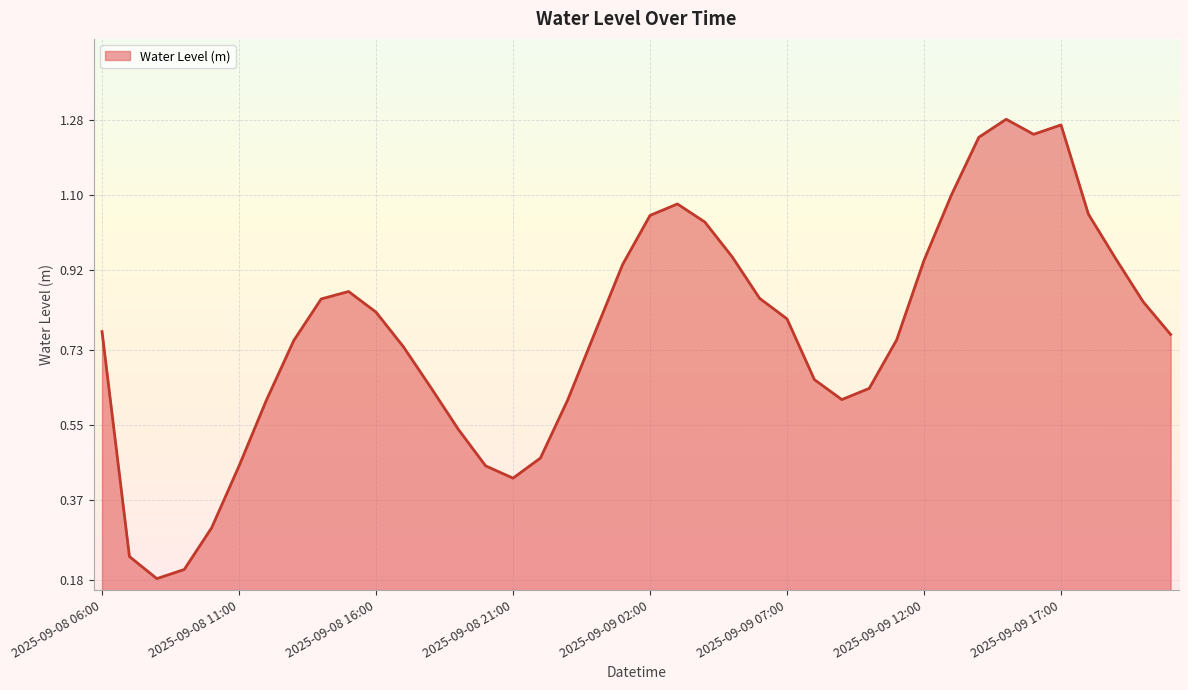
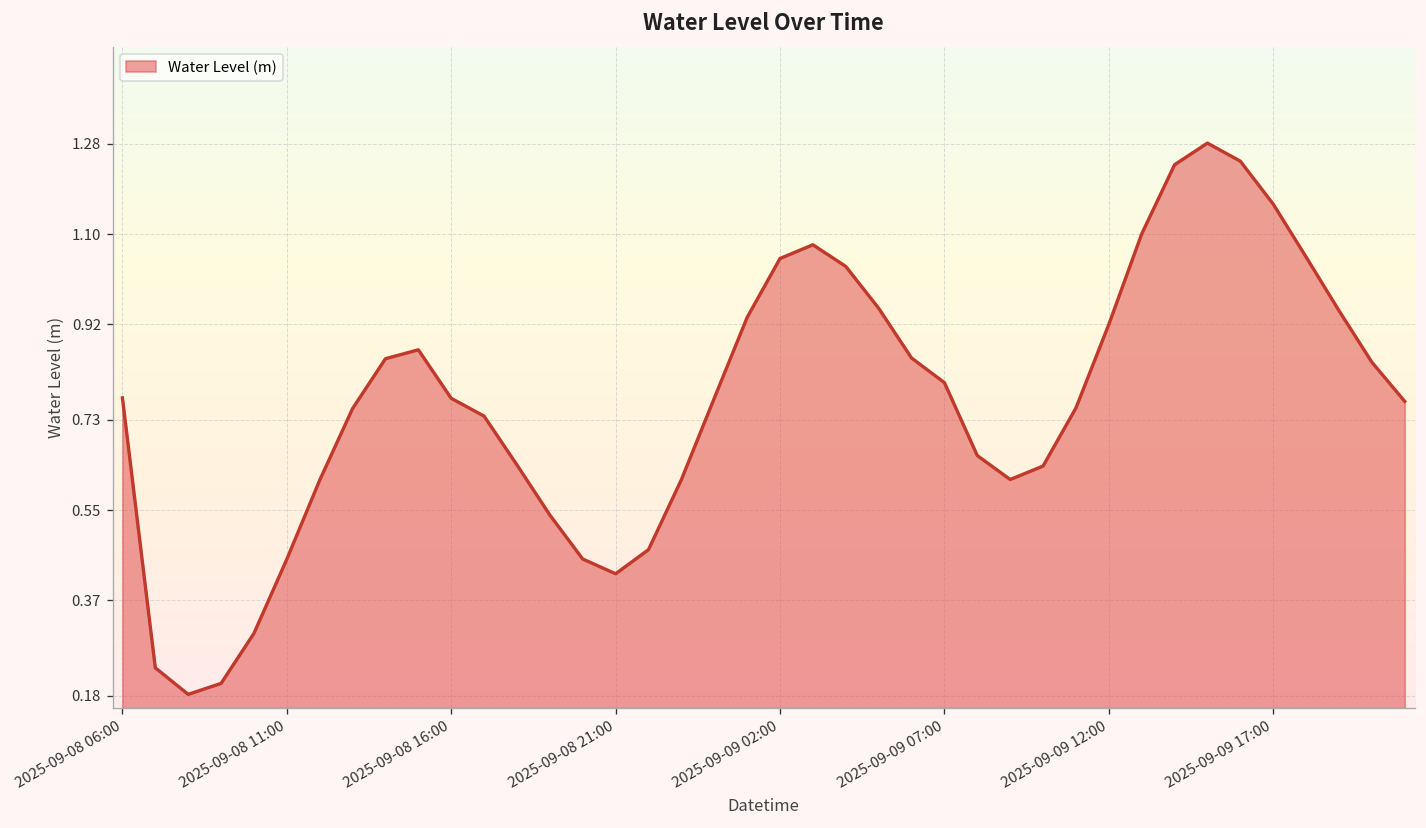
  {
    "2025-09-08 06:00": 0.77,
    "2025-09-08 11:00": 0.45,
-   "2025-09-08 16:00": 0.82,
+   "2025-09-08 16:00": 0.77,
    "2025-09-08 21:00": 0.42,
    "2025-09-09 02:00": 1.05,
    "2025-09-09 07:00": 0.80,
-   "2025-09-09 12:00": 0.94,
-   "2025-09-09 17:00": 1.27
+   "2025-09-09 12:00": 0.92,
+   "2025-09-09 17:00": 1.16
  }
